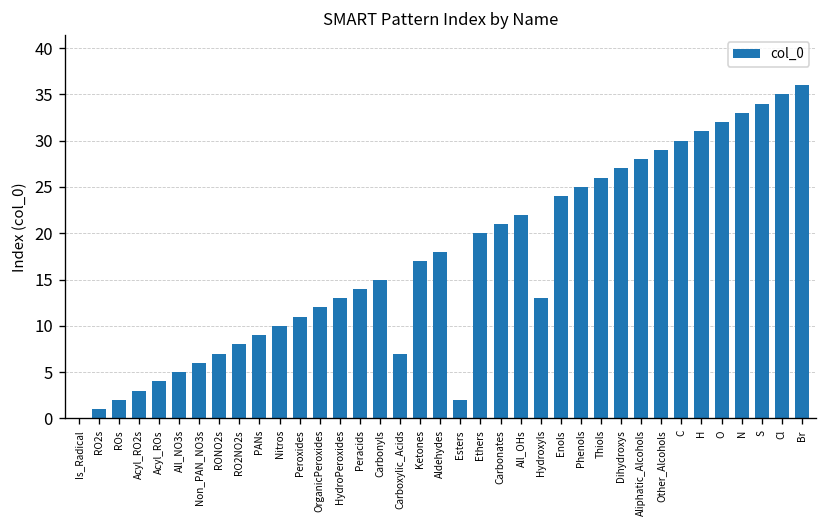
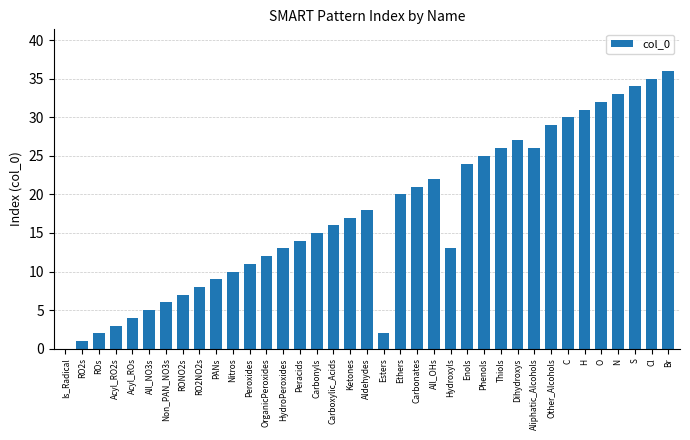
  {
    "Is_Radical": 0,
    "RO2s": 1,
    "ROs": 2,
    "Acyl_RO2s": 3,
    "Acyl_ROs": 4,
    "All_NO3s": 5,
    "Non_PAN_NO3s": 6,
    "RONO2s": 7,
    "RO2NO2s": 8,
    "PANs": 9,
    "Nitros": 10,
    "Peroxides": 11,
    "OrganicPeroxides": 12,
    "HydroPeroxides": 13,
    "Peracids": 14,
    "Carbonyls": 15,
-   "Carboxylic_Acids": 7,
+   "Carboxylic_Acids": 16,
    "Ketones": 17,
    "Aldehydes": 18,
    "Esters": 2,
    "Ethers": 20,
    "Carbonates": 21,
    "All_OHs": 22,
    "Hydroxyls": 13,
    "Enols": 24,
    "Phenols": 25,
    "Thiols": 26,
    "Dihydroxys": 27,
-   "Aliphatic_Alcohols": 28,
+   "Aliphatic_Alcohols": 26,
    "Other_Alcohols": 29,
    "C": 30,
    "H": 31,
    "O": 32,
    "N": 33,
    "S": 34,
    "Cl": 35,
    "Br": 36
  }
